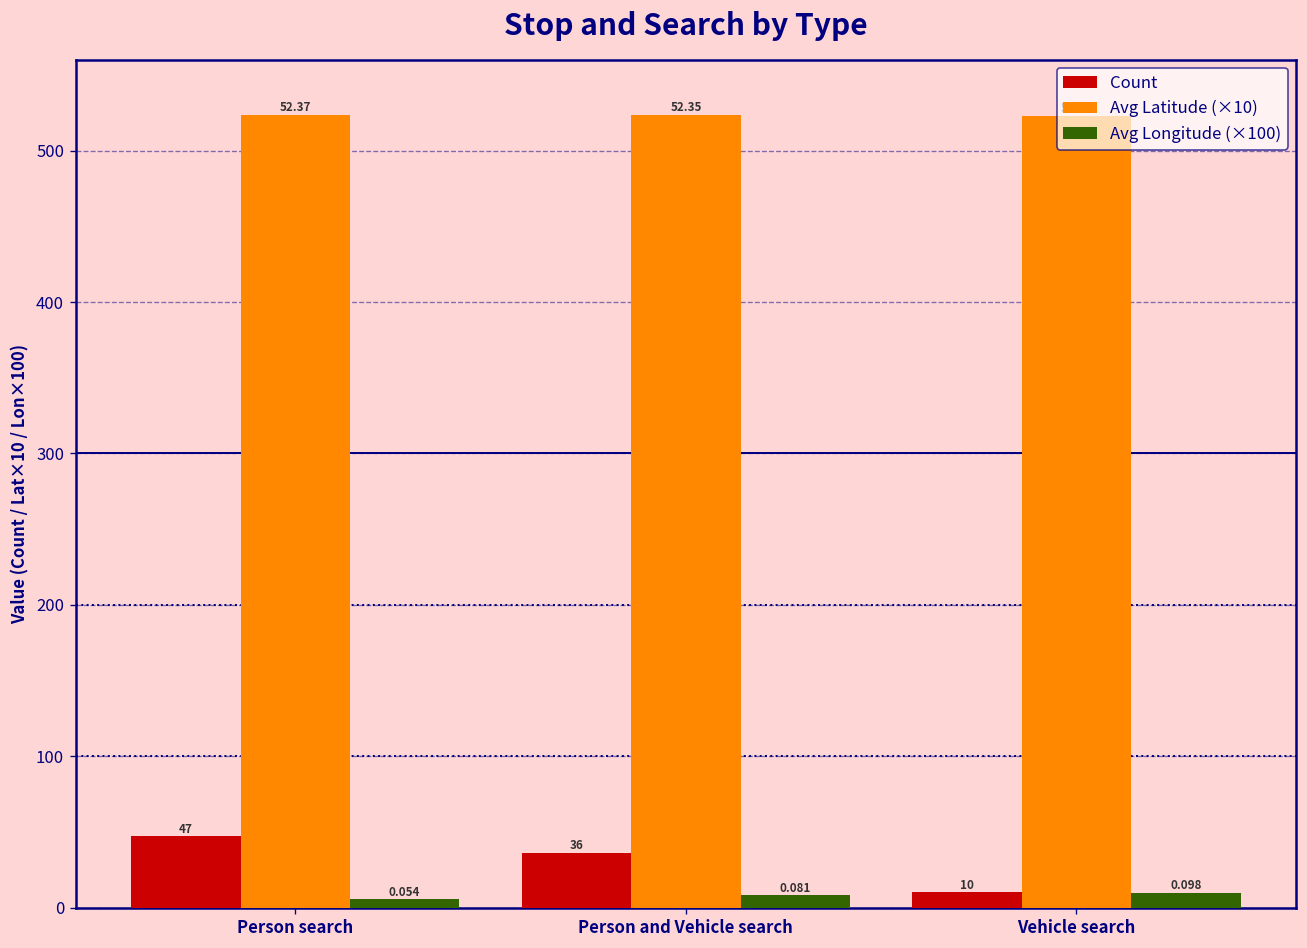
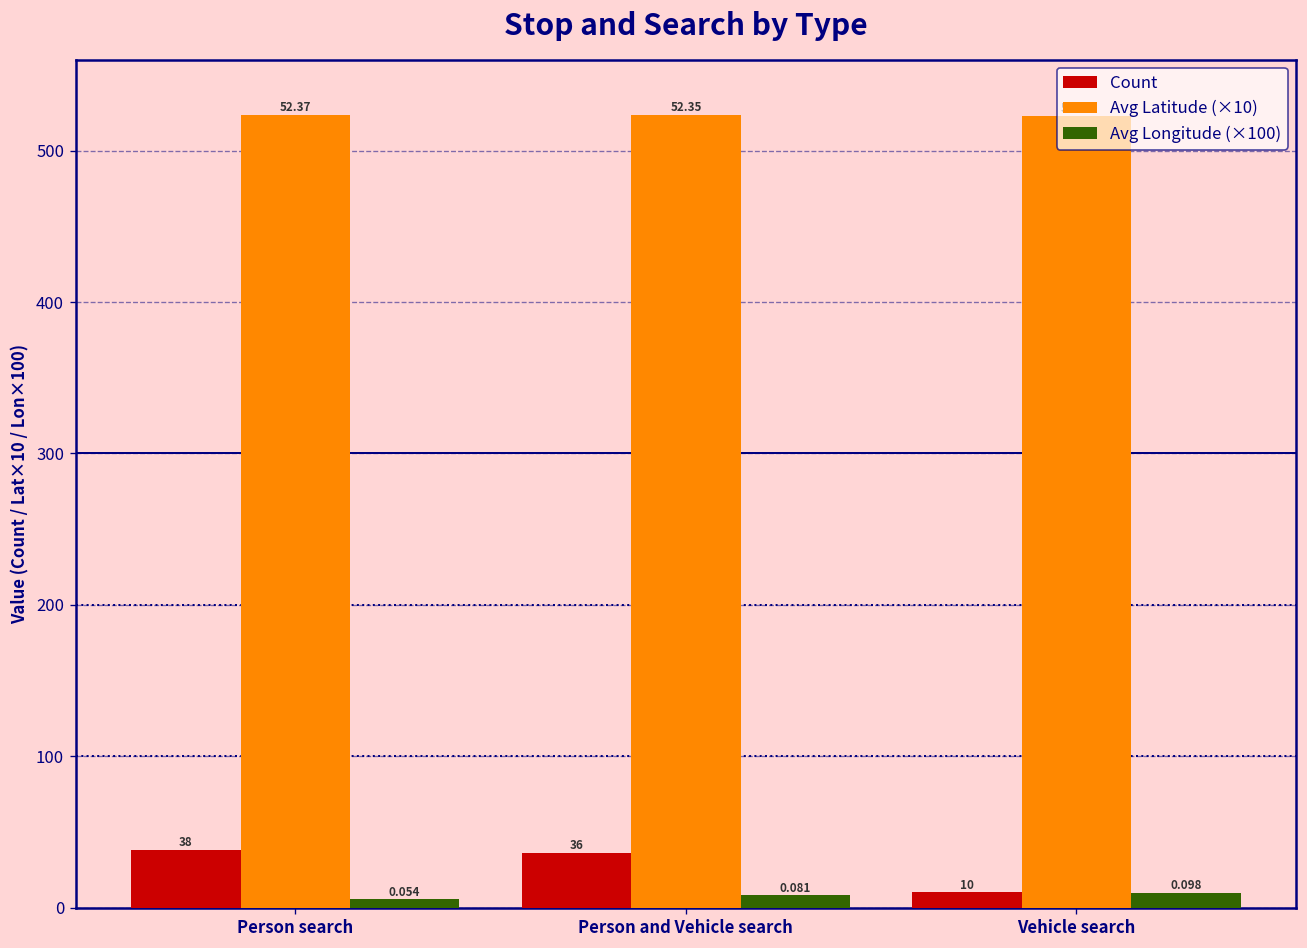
  {
    "Count": {
-     "Person search": 47,
+     "Person search": 38,
      "Person and Vehicle search": 36,
      "Vehicle search": 10
    }
  }
